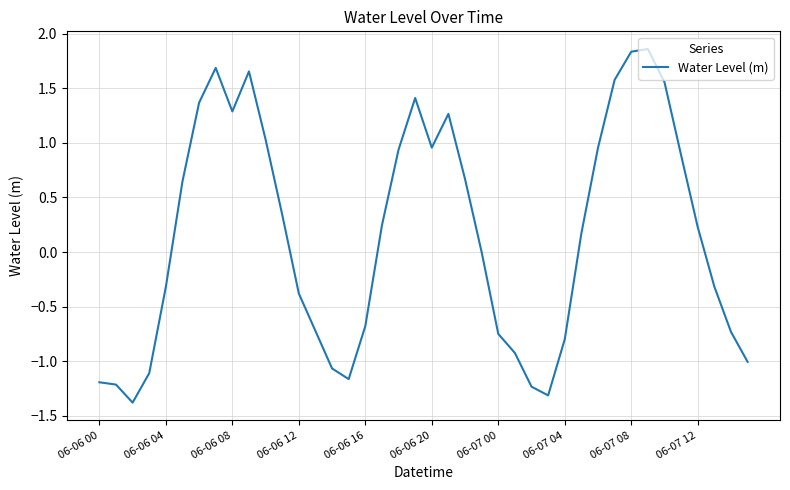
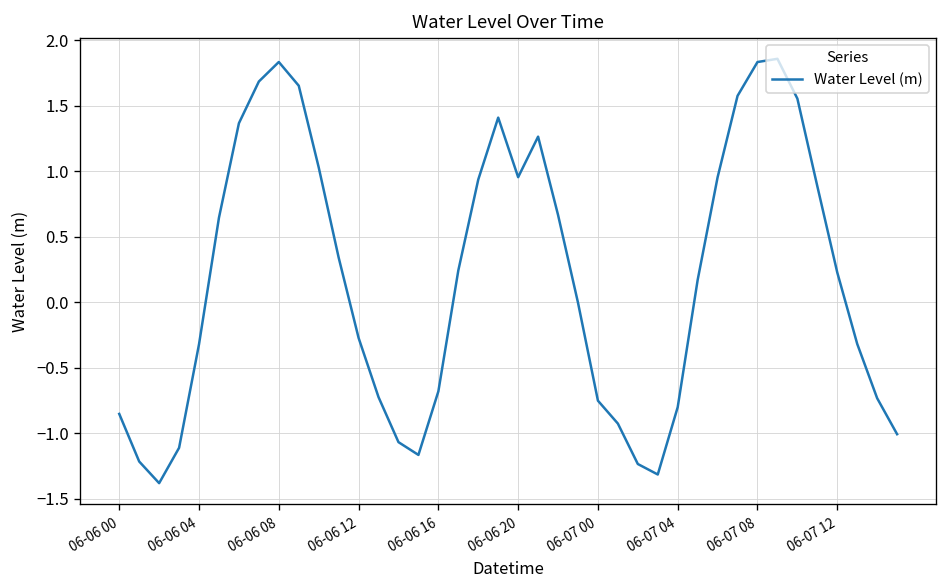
  {
-   "06-06 00": -1.19,
+   "06-06 00": -0.85,
    "06-06 04": -0.32,
-   "06-06 08": 1.29,
-   "06-06 12": -0.38,
+   "06-06 08": 1.84,
+   "06-06 12": -0.27,
    "06-06 16": -0.68,
    "06-06 20": 0.96,
    "06-07 00": -0.75,
    "06-07 04": -0.80,
    "06-07 08": 1.84,
    "06-07 12": 0.23
  }
